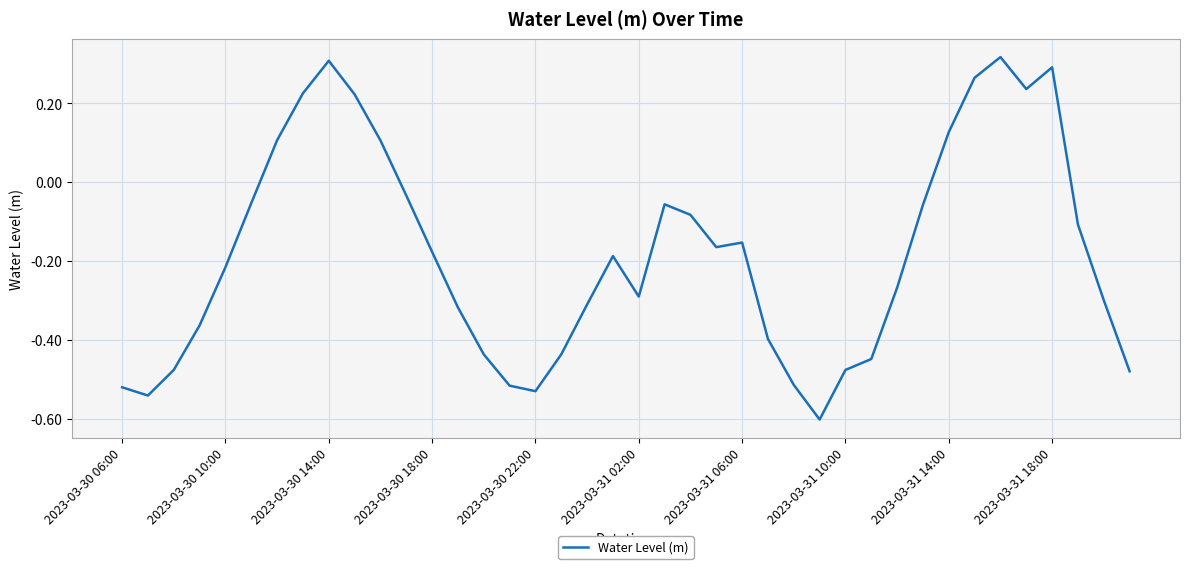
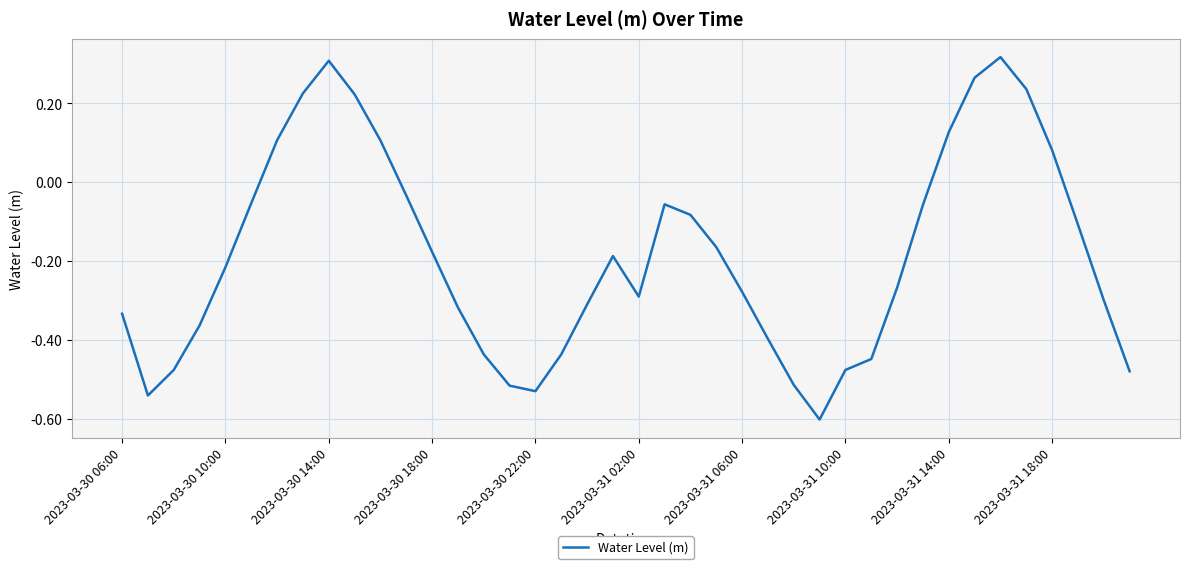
  {
-   "2023-03-30 06:00": -0.52,
+   "2023-03-30 06:00": -0.33,
    "2023-03-30 10:00": -0.22,
    "2023-03-30 14:00": 0.31,
    "2023-03-30 18:00": -0.18,
    "2023-03-30 22:00": -0.53,
    "2023-03-31 02:00": -0.29,
-   "2023-03-31 06:00": -0.15,
+   "2023-03-31 06:00": -0.28,
    "2023-03-31 10:00": -0.48,
    "2023-03-31 14:00": 0.13,
-   "2023-03-31 18:00": 0.29
+   "2023-03-31 18:00": 0.08
  }
